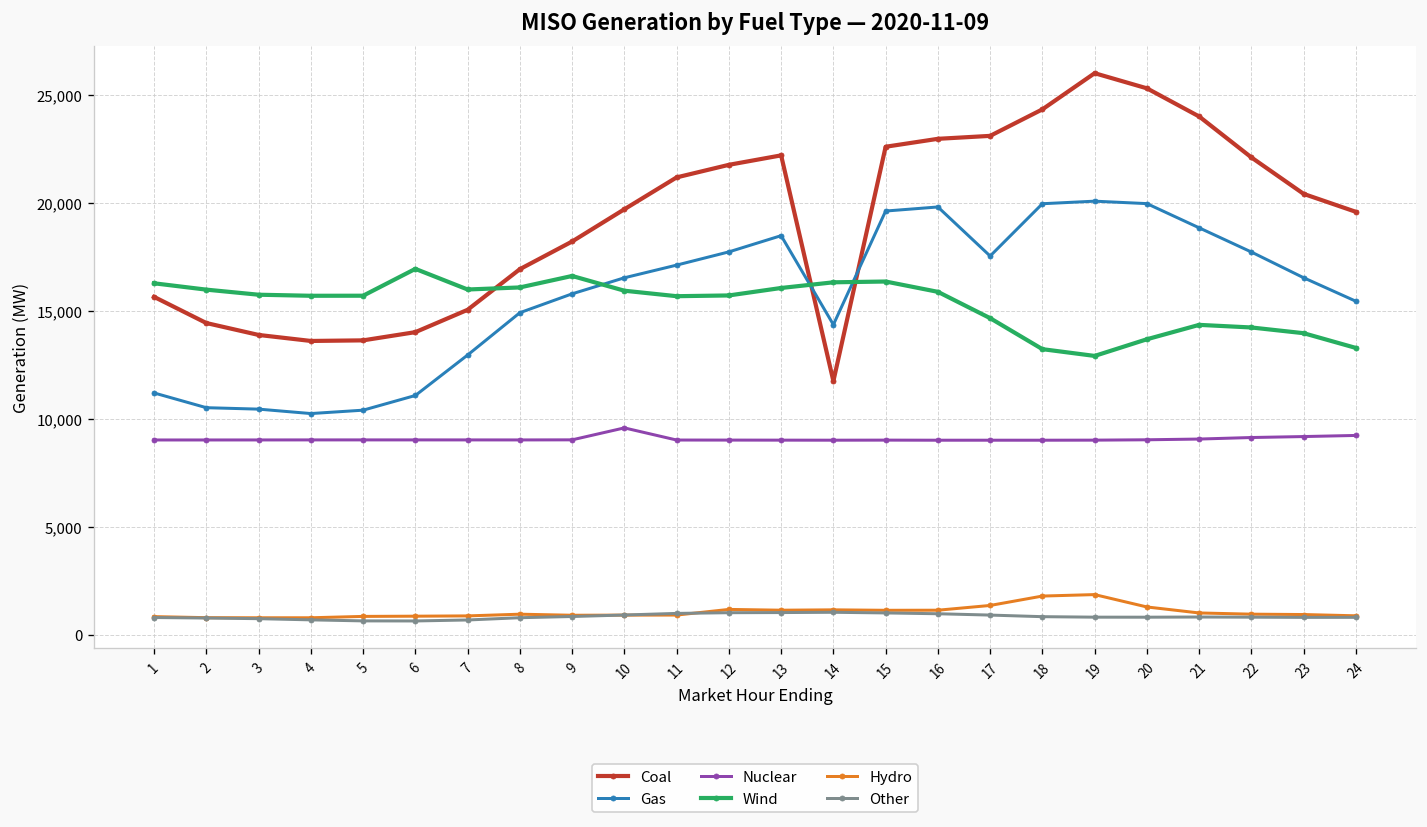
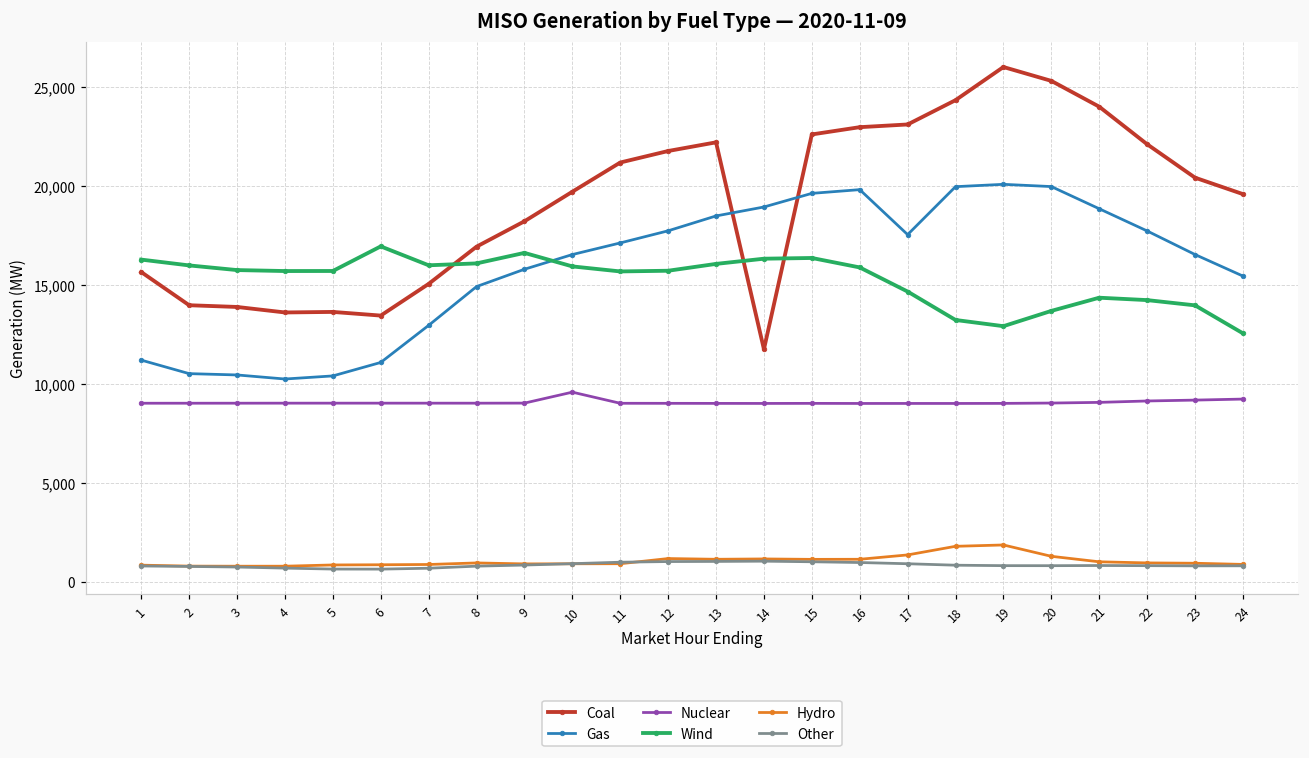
  {
    "Coal": {
      "1": "15,700",
-     "2": "14,400",
+     "2": "14,000",
      "3": "13,900",
      "4": "13,600",
      "5": "13,600",
-     "6": "14,000",
+     "6": "13,500",
      "7": "15,100",
      "8": "16,900",
      "9": "18,200",
      "10": "19,700",
      "11": "21,200",
      "12": "21,800",
      "13": "22,200",
      "14": "11,800",
      "15": "22,600",
      "16": "23,000",
      "17": "23,100",
      "18": "24,300",
      "19": "26,000",
      "20": "25,300",
      "21": "24,000",
      "22": "22,100",
      "23": "20,400",
      "24": "19,600"
    },
    "Gas": {
      "1": "11,200",
      "2": "10,500",
      "3": "10,500",
      "4": "10,300",
      "5": "10,400",
      "6": "11,100",
      "7": "13,000",
      "8": "14,900",
      "9": "15,800",
      "10": "16,500",
      "11": "17,100",
      "12": "17,700",
      "13": "18,500",
-     "14": "14,400",
+     "14": "18,900",
      "15": "19,600",
      "16": "19,800",
      "17": "17,500",
      "18": "20,000",
      "19": "20,100",
      "20": "20,000",
      "21": "18,900",
      "22": "17,700",
      "23": "16,500",
      "24": "15,500"
    },
    "Nuclear": {
      "1": "9,000",
      "2": "9,000",
      "3": "9,000",
      "4": "9,000",
      "5": "9,000",
      "6": "9,000",
      "7": "9,000",
      "8": "9,000",
      "9": "9,000",
      "10": "9,600",
      "11": "9,000",
      "12": "9,000",
      "13": "9,000",
      "14": "9,000",
      "15": "9,000",
      "16": "9,000",
      "17": "9,000",
      "18": "9,000",
      "19": "9,000",
      "20": "9,000",
      "21": "9,100",
      "22": "9,100",
      "23": "9,200",
      "24": "9,200"
    },
    "Wind": {
      "1": "16,300",
      "2": "16,000",
      "3": "15,800",
      "4": "15,700",
      "5": "15,700",
      "6": "17,000",
      "7": "16,000",
      "8": "16,100",
      "9": "16,600",
      "10": "15,900",
      "11": "15,700",
      "12": "15,700",
      "13": "16,100",
      "14": "16,300",
      "15": "16,400",
      "16": "15,900",
      "17": "14,700",
      "18": "13,200",
      "19": "12,900",
      "20": "13,700",
      "21": "14,400",
      "22": "14,200",
      "23": "14,000",
-     "24": "13,300"
+     "24": "12,600"
    },
    "Hydro": {
      "5": "900",
      "6": "900",
      "7": "900",
      "8": "1,000",
      "12": "1,200",
      "16": "1,100",
      "17": "1,400",
      "18": "1,800",
      "19": "1,900",
      "20": "1,300",
      "21": "1,000"
    },
    "Other": {
      "5": "600",
      "6": "600",
      "7": "700",
      "8": "800",
      "12": "1,000",
      "16": "1,000",
      "17": "900",
      "18": "800",
      "19": "800",
      "20": "800",
      "21": "800"
    }
  }
